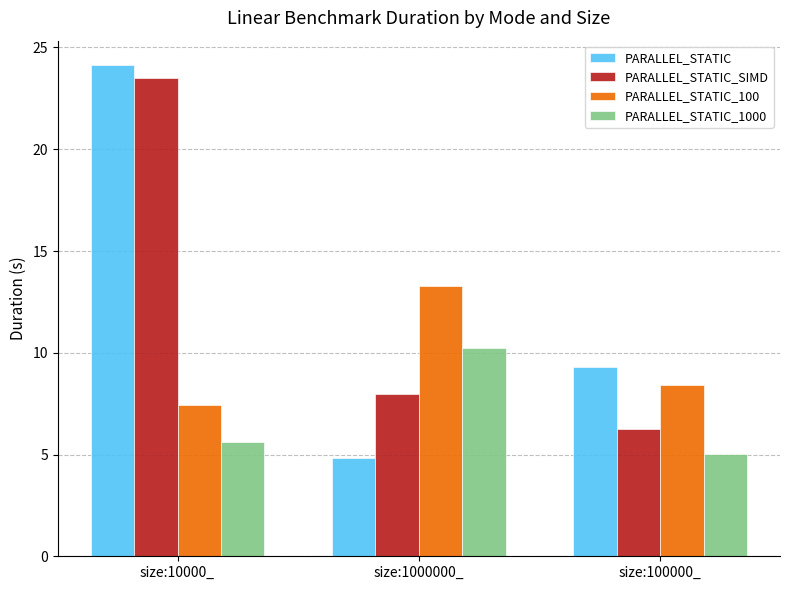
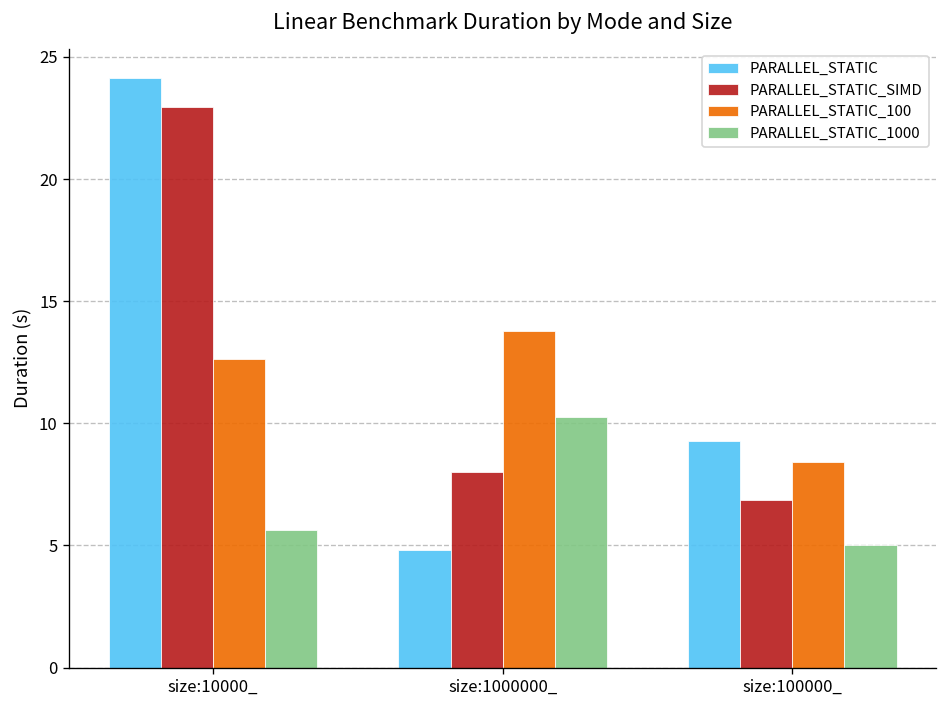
  {
    "PARALLEL_STATIC": {
      "size:10000_": 24.1,
      "size:1000000_": 4.8,
      "size:100000_": 9.3
    },
    "PARALLEL_STATIC_SIMD": {
-     "size:10000_": 23.5,
+     "size:10000_": 23.0,
      "size:1000000_": 8.0,
-     "size:100000_": 6.2
+     "size:100000_": 6.9
    },
    "PARALLEL_STATIC_100": {
-     "size:10000_": 7.5,
-     "size:1000000_": 13.3,
+     "size:10000_": 12.6,
+     "size:1000000_": 13.8,
      "size:100000_": 8.4
    },
    "PARALLEL_STATIC_1000": {
      "size:10000_": 5.6,
      "size:1000000_": 10.3,
      "size:100000_": 5.0
    }
  }
